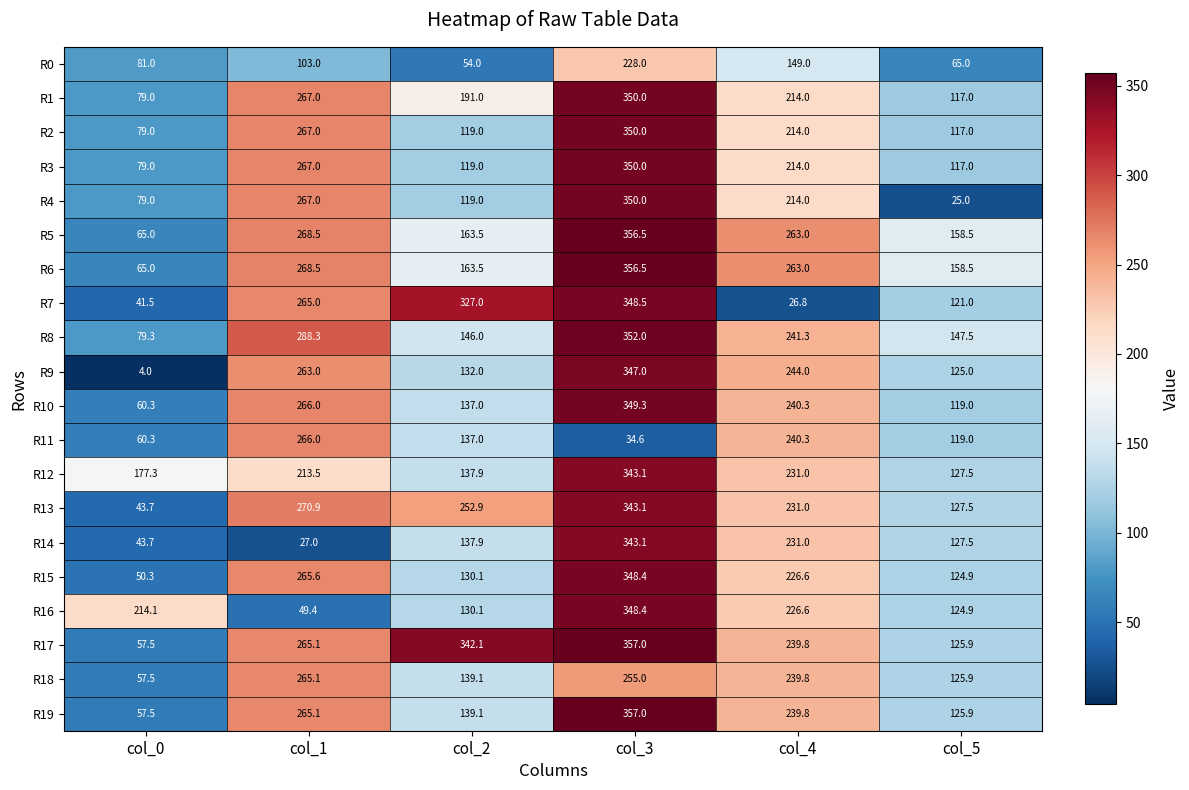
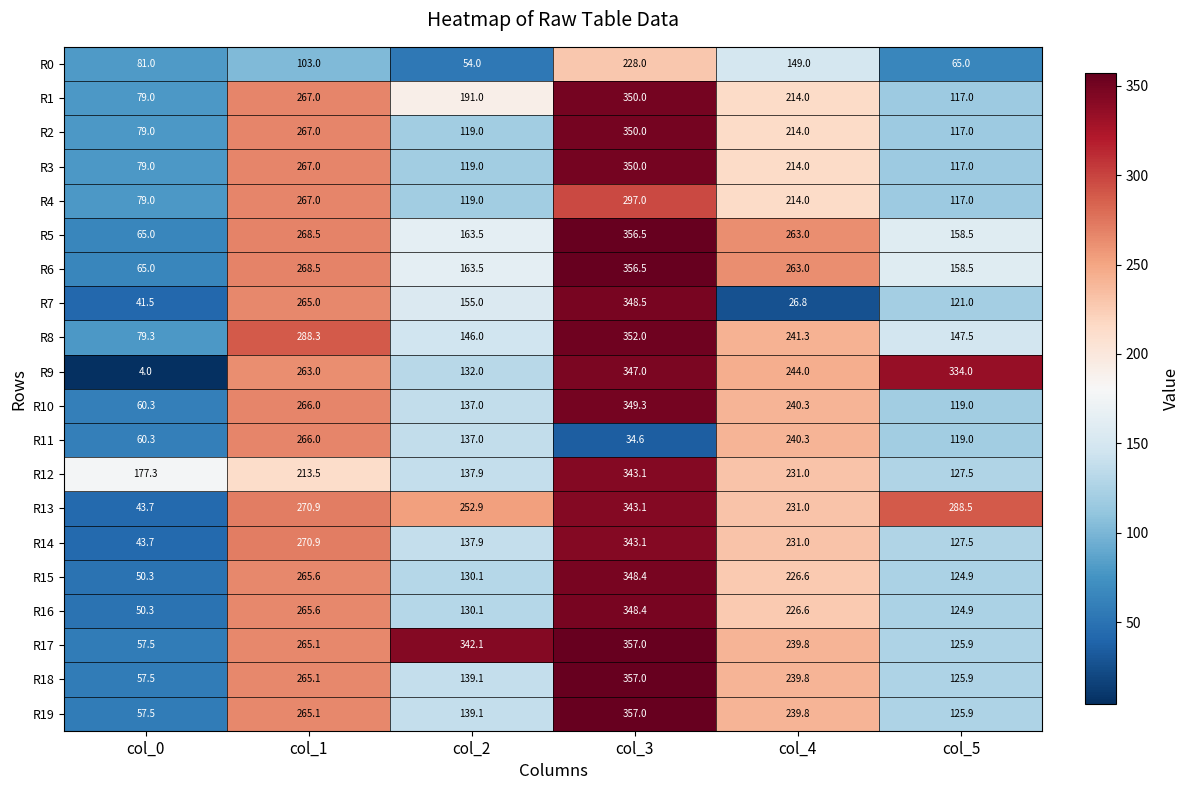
  {
    "R0": {
      "col_0": 81.0,
      "col_1": 103.0,
      "col_2": 54.0,
      "col_3": 228.0,
      "col_4": 149.0,
      "col_5": 65.0
    },
    "R1": {
      "col_0": 79.0,
      "col_1": 267.0,
      "col_2": 191.0,
      "col_3": 350.0,
      "col_4": 214.0,
      "col_5": 117.0
    },
    "R2": {
      "col_0": 79.0,
      "col_1": 267.0,
      "col_2": 119.0,
      "col_3": 350.0,
      "col_4": 214.0,
      "col_5": 117.0
    },
    "R3": {
      "col_0": 79.0,
      "col_1": 267.0,
      "col_2": 119.0,
      "col_3": 350.0,
      "col_4": 214.0,
      "col_5": 117.0
    },
    "R4": {
      "col_0": 79.0,
      "col_1": 267.0,
      "col_2": 119.0,
-     "col_3": 350.0,
+     "col_3": 297.0,
      "col_4": 214.0,
-     "col_5": 25.0
+     "col_5": 117.0
    },
    "R5": {
      "col_0": 65.0,
      "col_1": 268.5,
      "col_2": 163.5,
      "col_3": 356.5,
      "col_4": 263.0,
      "col_5": 158.5
    },
    "R6": {
      "col_0": 65.0,
      "col_1": 268.5,
      "col_2": 163.5,
      "col_3": 356.5,
      "col_4": 263.0,
      "col_5": 158.5
    },
    "R7": {
      "col_0": 41.5,
      "col_1": 265.0,
-     "col_2": 327.0,
+     "col_2": 155.0,
      "col_3": 348.5,
      "col_4": 26.8,
      "col_5": 121.0
    },
    "R8": {
      "col_0": 79.3,
      "col_1": 288.3,
      "col_2": 146.0,
      "col_3": 352.0,
      "col_4": 241.3,
      "col_5": 147.5
    },
    "R9": {
      "col_0": 4.0,
      "col_1": 263.0,
      "col_2": 132.0,
      "col_3": 347.0,
      "col_4": 244.0,
-     "col_5": 125.0
+     "col_5": 334.0
    },
    "R10": {
      "col_0": 60.3,
      "col_1": 266.0,
      "col_2": 137.0,
      "col_3": 349.3,
      "col_4": 240.3,
      "col_5": 119.0
    },
    "R11": {
      "col_0": 60.3,
      "col_1": 266.0,
      "col_2": 137.0,
      "col_3": 34.6,
      "col_4": 240.3,
      "col_5": 119.0
    },
    "R12": {
      "col_0": 177.3,
      "col_1": 213.5,
      "col_2": 137.9,
      "col_3": 343.1,
      "col_4": 231.0,
      "col_5": 127.5
    },
    "R13": {
      "col_0": 43.7,
      "col_1": 270.9,
      "col_2": 252.9,
      "col_3": 343.1,
      "col_4": 231.0,
-     "col_5": 127.5
+     "col_5": 288.5
    },
    "R14": {
      "col_0": 43.7,
-     "col_1": 27.0,
+     "col_1": 270.9,
      "col_2": 137.9,
      "col_3": 343.1,
      "col_4": 231.0,
      "col_5": 127.5
    },
    "R15": {
      "col_0": 50.3,
      "col_1": 265.6,
      "col_2": 130.1,
      "col_3": 348.4,
      "col_4": 226.6,
      "col_5": 124.9
    },
    "R16": {
-     "col_0": 214.1,
-     "col_1": 49.4,
+     "col_0": 50.3,
+     "col_1": 265.6,
      "col_2": 130.1,
      "col_3": 348.4,
      "col_4": 226.6,
      "col_5": 124.9
    },
    "R17": {
      "col_0": 57.5,
      "col_1": 265.1,
      "col_2": 342.1,
      "col_3": 357.0,
      "col_4": 239.8,
      "col_5": 125.9
    },
    "R18": {
      "col_0": 57.5,
      "col_1": 265.1,
      "col_2": 139.1,
-     "col_3": 255.0,
+     "col_3": 357.0,
      "col_4": 239.8,
      "col_5": 125.9
    },
    "R19": {
      "col_0": 57.5,
      "col_1": 265.1,
      "col_2": 139.1,
      "col_3": 357.0,
      "col_4": 239.8,
      "col_5": 125.9
    }
  }
